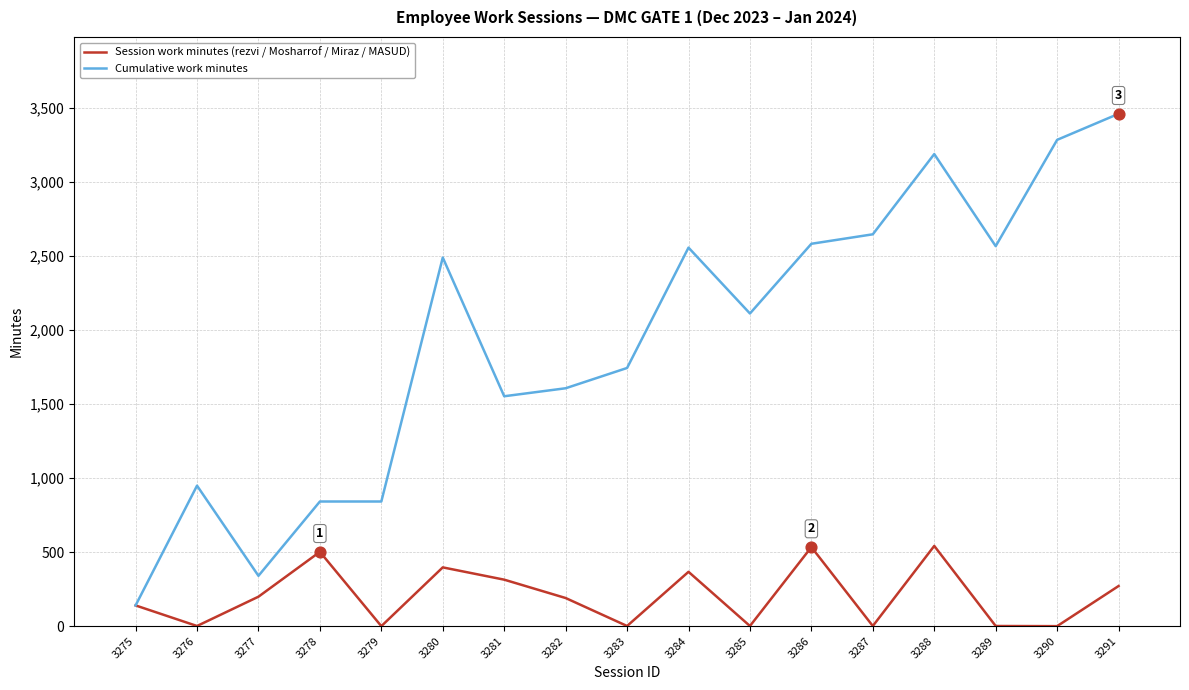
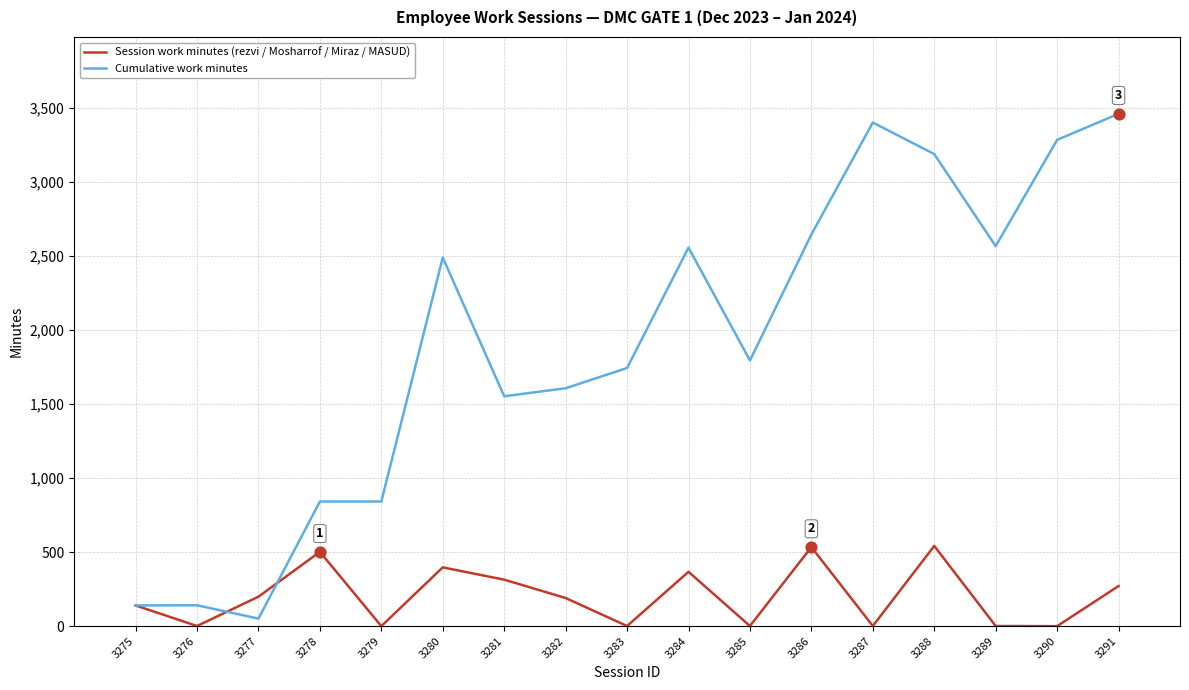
  {
    "Cumulative work minutes": {
-     "3276": "950",
-     "3277": "340",
+     "3276": "140",
+     "3277": "50",
      "3278": "840",
      "3279": "840",
      "3280": "2,490",
      "3281": "1,550",
      "3282": "1,610",
      "3283": "1,740",
      "3284": "2,560",
-     "3285": "2,110",
-     "3286": "2,580",
-     "3287": "2,650",
+     "3285": "1,800",
+     "3286": "2,650",
+     "3287": "3,400",
      "3288": "3,190",
      "3289": "2,570",
      "3290": "3,290"
    }
  }
